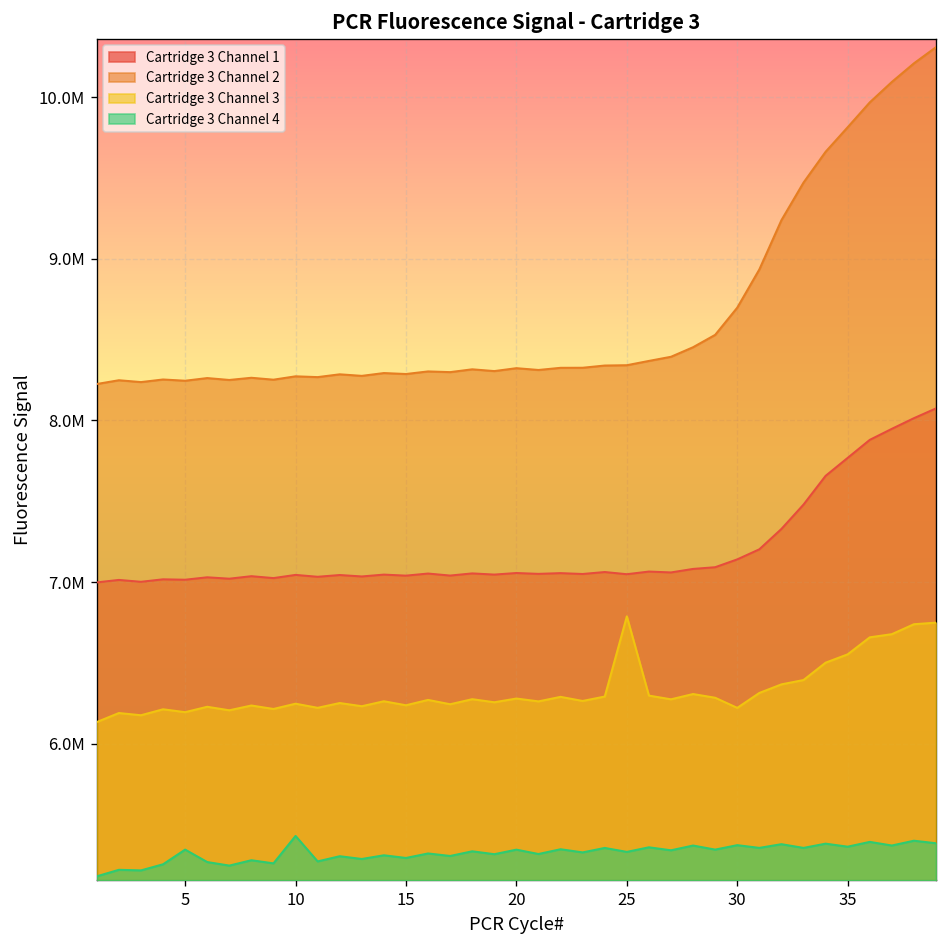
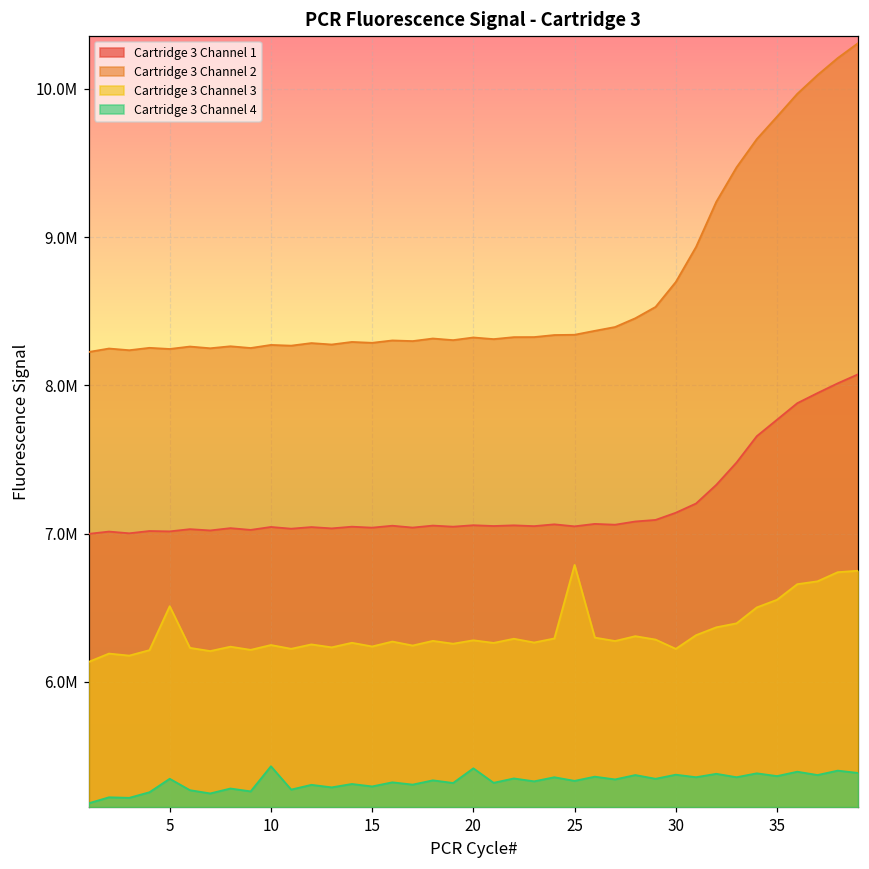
  {
    "Cartridge 3 Channel 3": {
-     "5": 6200000,
+     "5": 6510000,
      "10": 6250000,
      "15": 6240000,
      "20": 6280000,
      "25": 6790000,
      "30": 6220000,
      "35": 6550000
    },
    "Cartridge 3 Channel 4": {
      "5": 5340000,
      "10": 5430000,
      "15": 5290000,
-     "20": 5340000,
+     "20": 5420000,
      "25": 5330000,
      "30": 5370000,
      "35": 5360000
    }
  }
